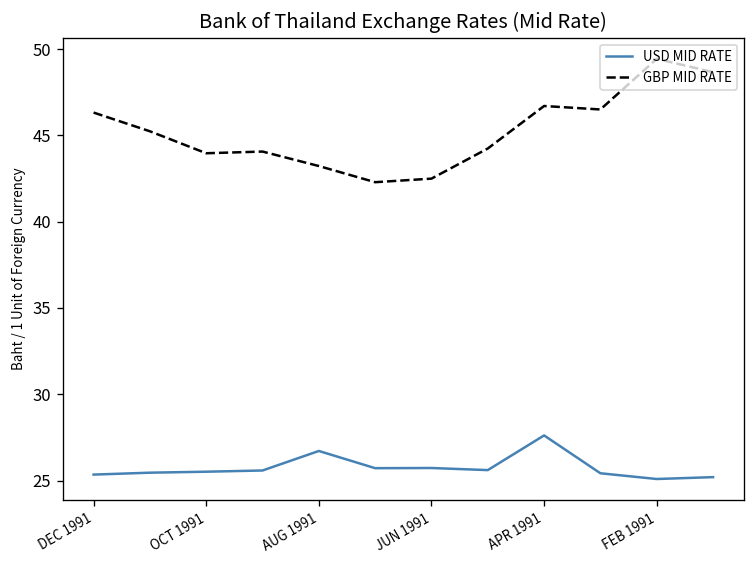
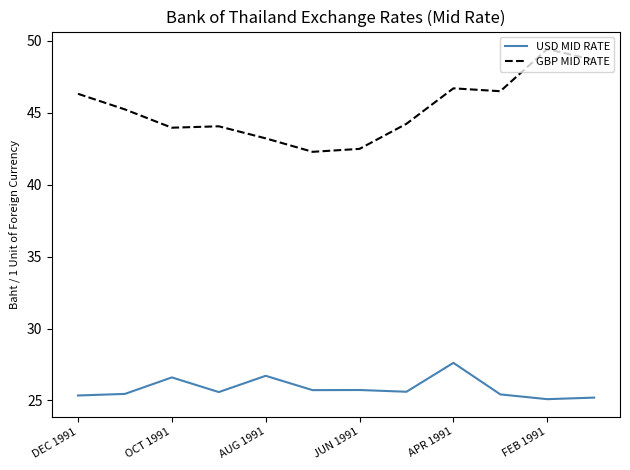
  {
    "USD MID RATE": {
      "DEC 1991": 25.3,
-     "OCT 1991": 25.5,
+     "OCT 1991": 26.6,
      "AUG 1991": 26.7,
      "JUN 1991": 25.7,
      "APR 1991": 27.6,
      "FEB 1991": 25.1
    },
    "GBP MID RATE": {
      "DEC 1991": 46.3,
      "OCT 1991": 44.0,
      "AUG 1991": 43.2,
      "JUN 1991": 42.5,
      "APR 1991": 46.7
    }
  }
